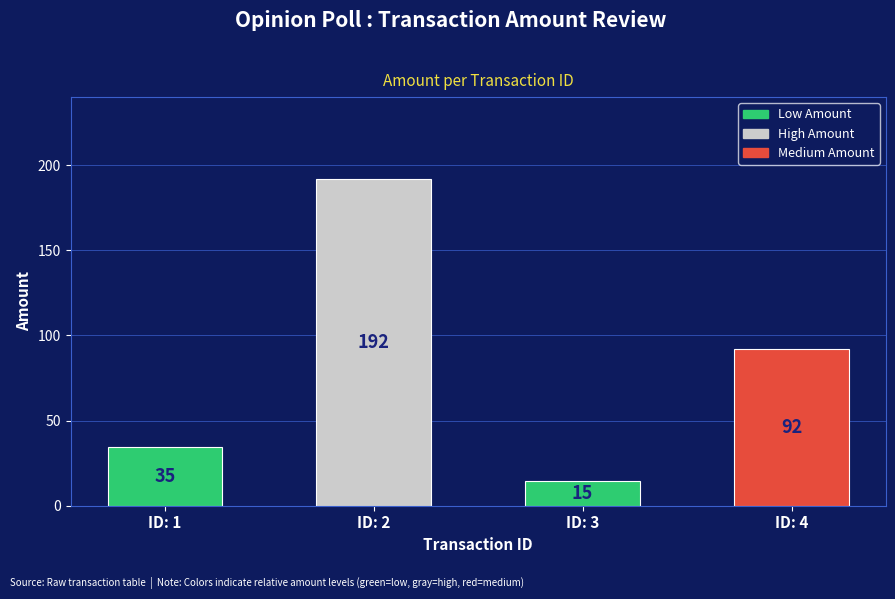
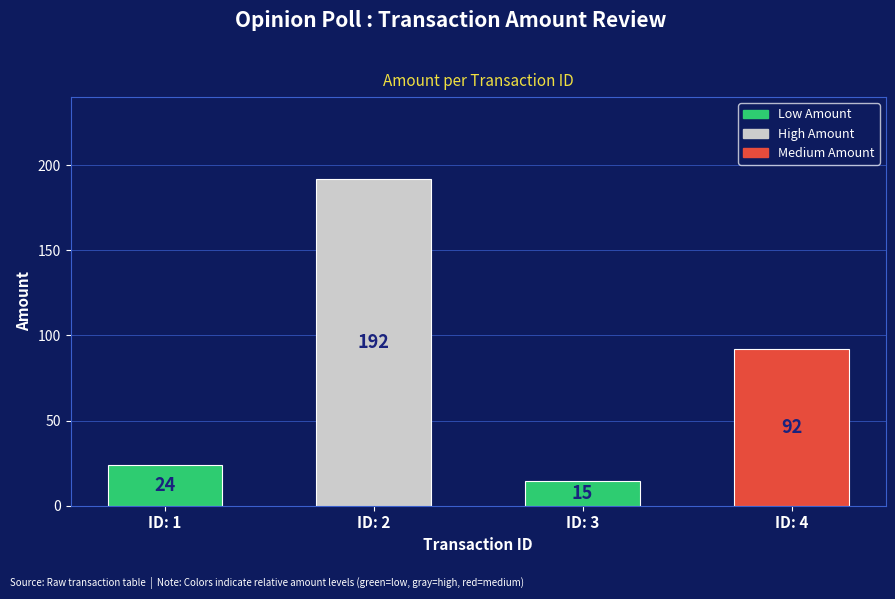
  {
-   "ID: 1": 35,
+   "ID: 1": 24,
    "ID: 2": 192,
    "ID: 3": 15,
    "ID: 4": 92
  }
